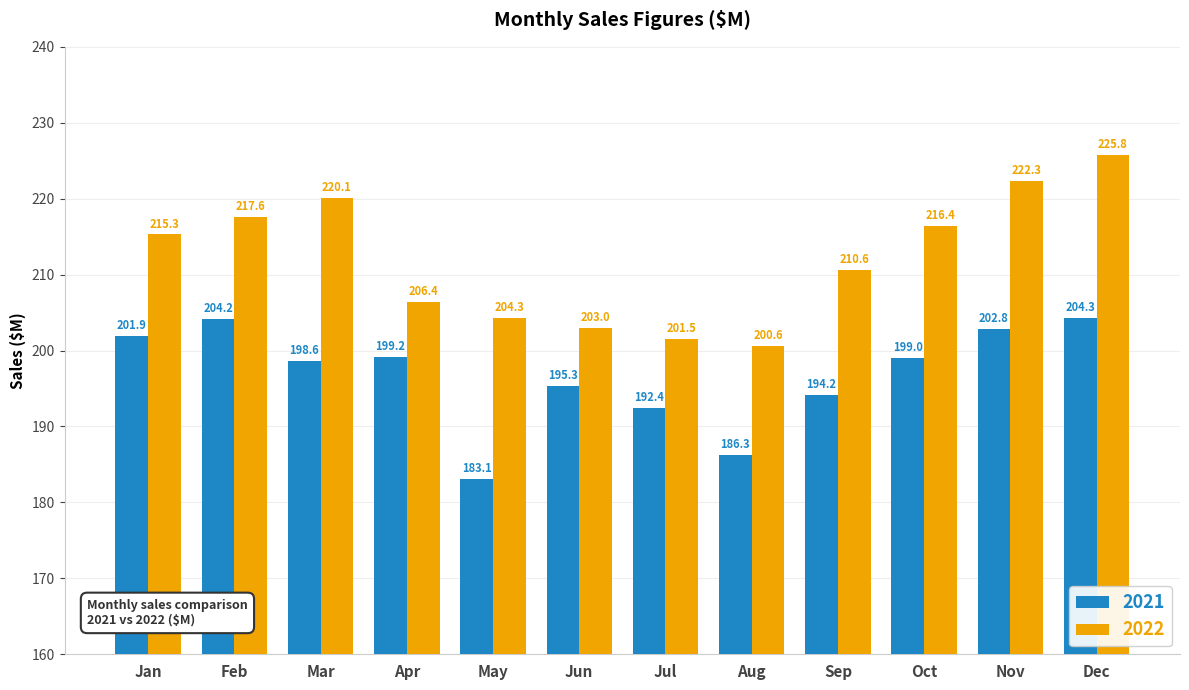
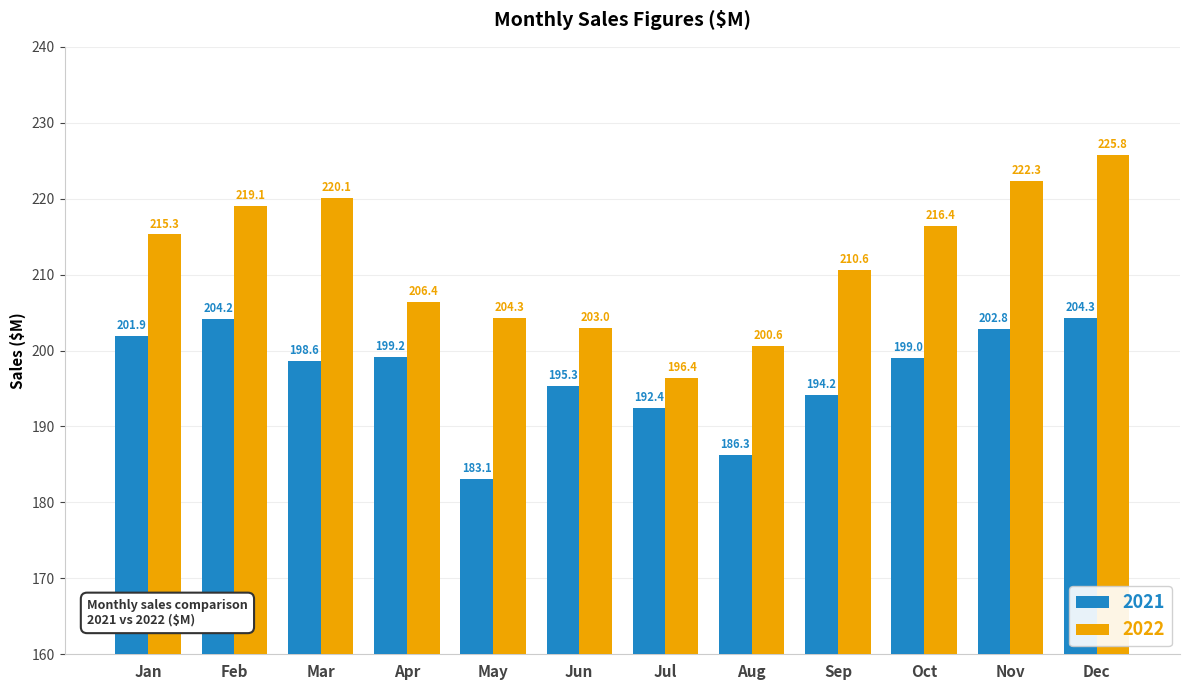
  {
    "2021": {
      "Jan": 201.9,
      "Feb": 204.2,
      "Mar": 198.6,
      "Apr": 199.2,
      "May": 183.1,
      "Jun": 195.3,
      "Jul": 192.4,
      "Aug": 186.3,
      "Sep": 194.2,
      "Oct": 199.0,
      "Nov": 202.8,
      "Dec": 204.3
    },
    "2022": {
      "Jan": 215.3,
-     "Feb": 217.6,
+     "Feb": 219.1,
      "Mar": 220.1,
      "Apr": 206.4,
      "May": 204.3,
      "Jun": 203.0,
-     "Jul": 201.5,
+     "Jul": 196.4,
      "Aug": 200.6,
      "Sep": 210.6,
      "Oct": 216.4,
      "Nov": 222.3,
      "Dec": 225.8
    }
  }
